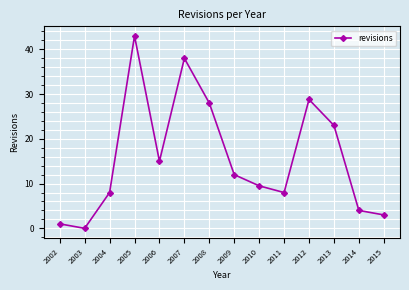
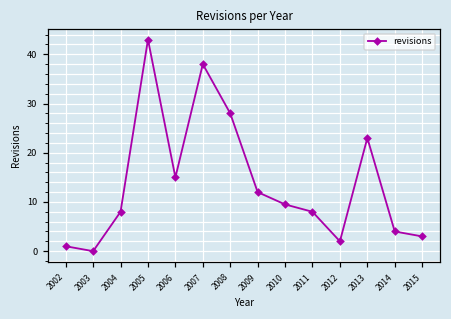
  {
    "2002": 1,
    "2003": 0,
    "2004": 8,
    "2005": 43,
    "2006": 15,
    "2007": 38,
    "2008": 28,
    "2009": 12,
    "2010": 10,
    "2011": 8,
-   "2012": 29,
+   "2012": 2,
    "2013": 23,
    "2014": 4,
    "2015": 3
  }
